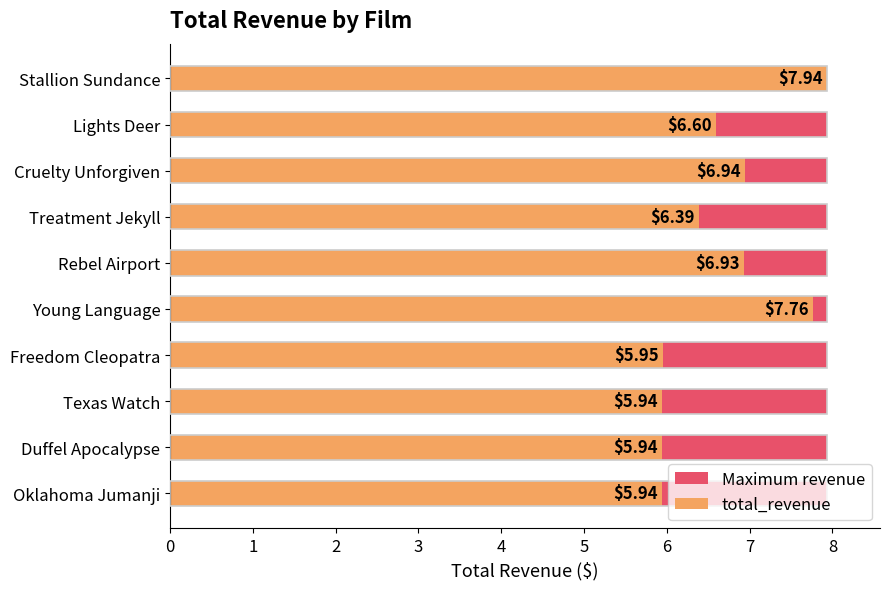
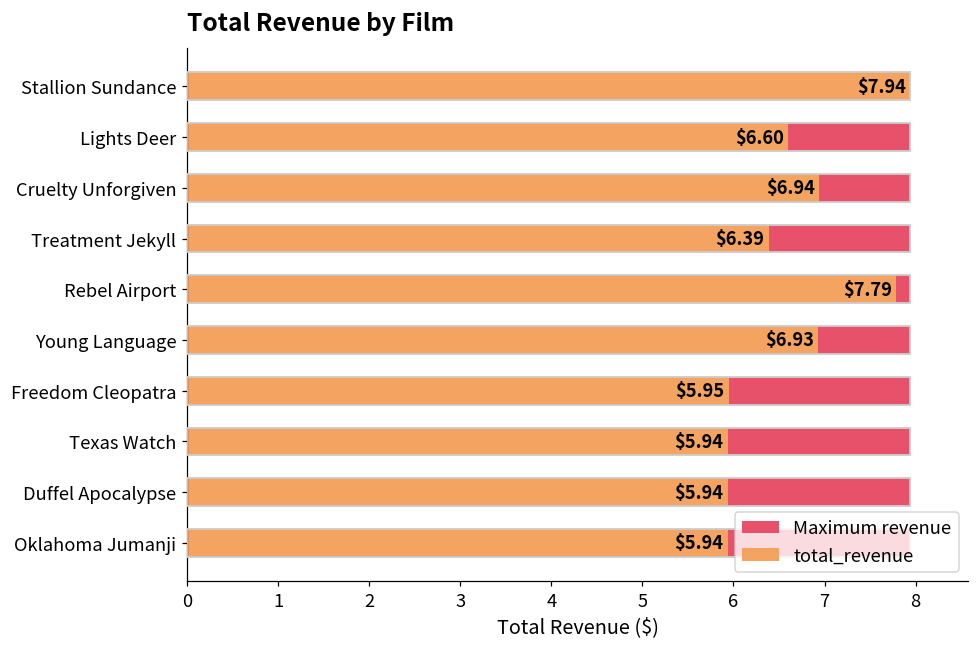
  {
    "Maximum revenue": {
      "Stallion Sundance": "$7.94"
    },
    "total_revenue": {
      "Stallion Sundance": "$7.94",
-     "Rebel Airport": "$6.93",
-     "Young Language": "$7.76"
+     "Rebel Airport": "$7.79",
+     "Young Language": "$6.93"
    }
  }
